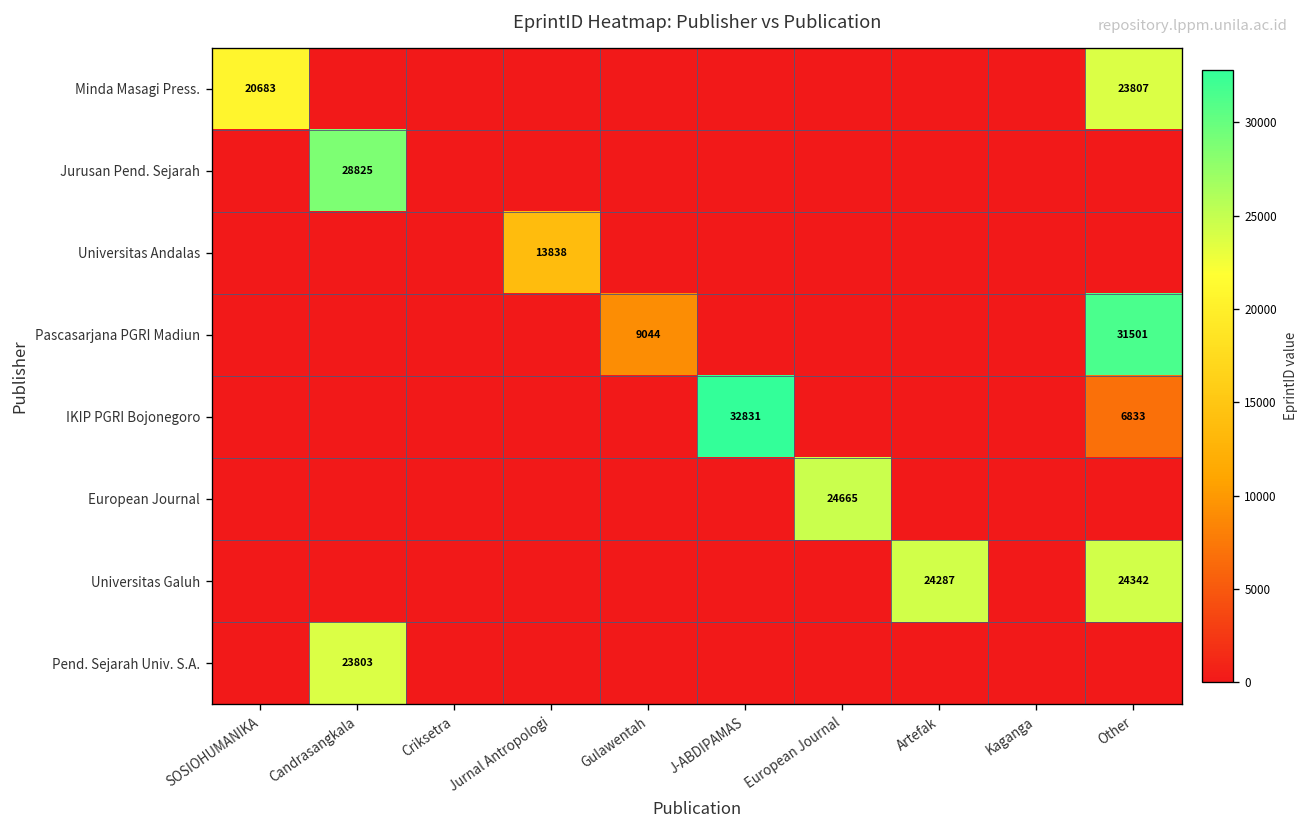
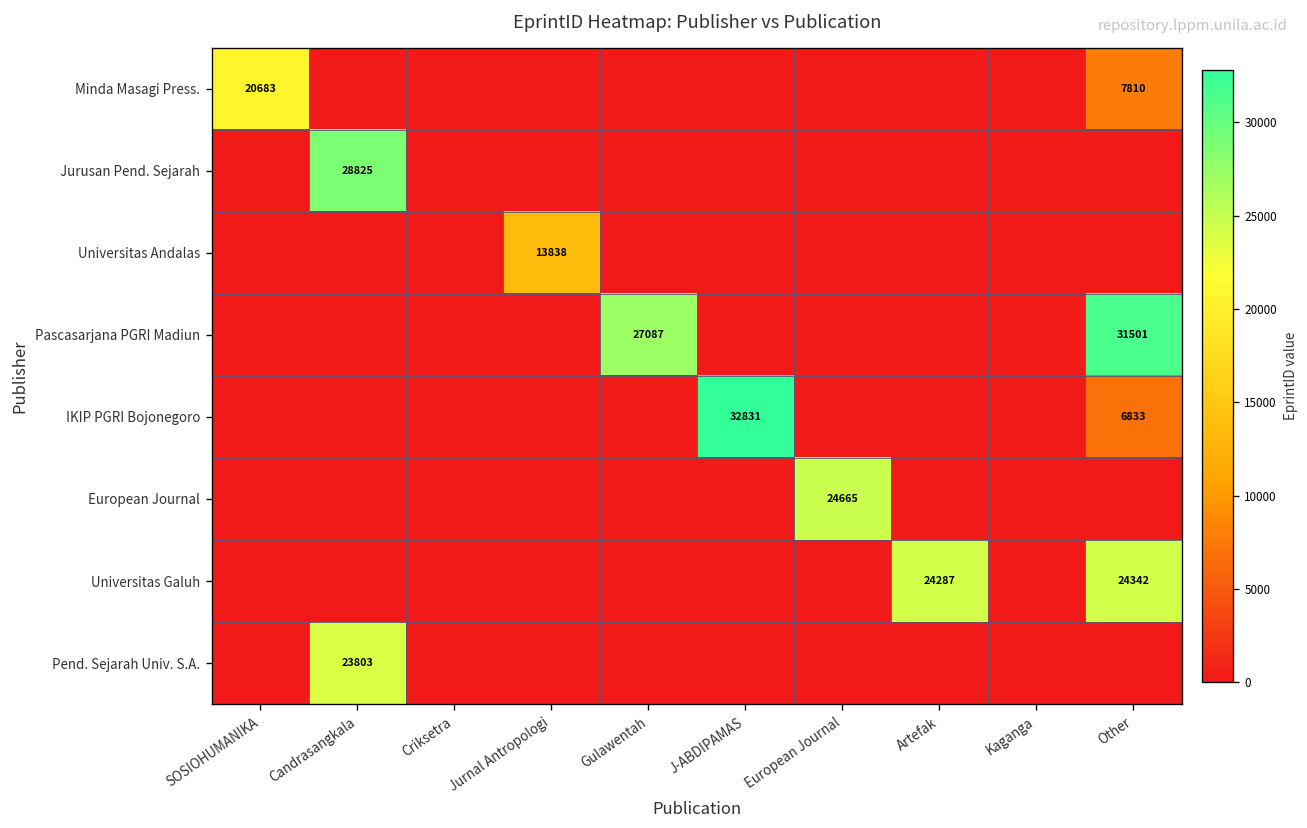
  {
    "Minda Masagi Press.": {
      "SOSIOHUMANIKA": 20683,
-     "Other": 23807
+     "Other": 7810
    },
    "Jurusan Pend. Sejarah": {
      "Candrasangkala": 28825
    },
    "Universitas Andalas": {
      "Jurnal Antropologi": 13838
    },
    "Pascasarjana PGRI Madiun": {
-     "Gulawentah": 9044,
+     "Gulawentah": 27087,
      "Other": 31501
    },
    "IKIP PGRI Bojonegoro": {
      "J-ABDIPAMAS": 32831,
      "Other": 6833
    },
    "European Journal": {
      "European Journal": 24665
    },
    "Universitas Galuh": {
      "Artefak": 24287,
      "Other": 24342
    },
    "Pend. Sejarah Univ. S.A.": {
      "Candrasangkala": 23803
    }
  }
